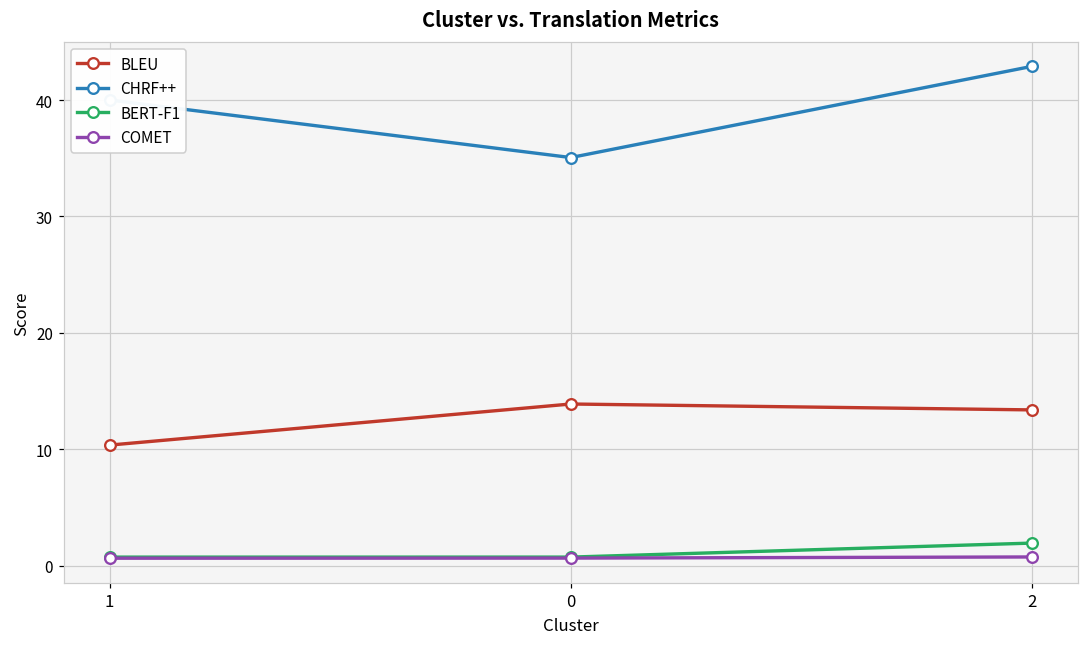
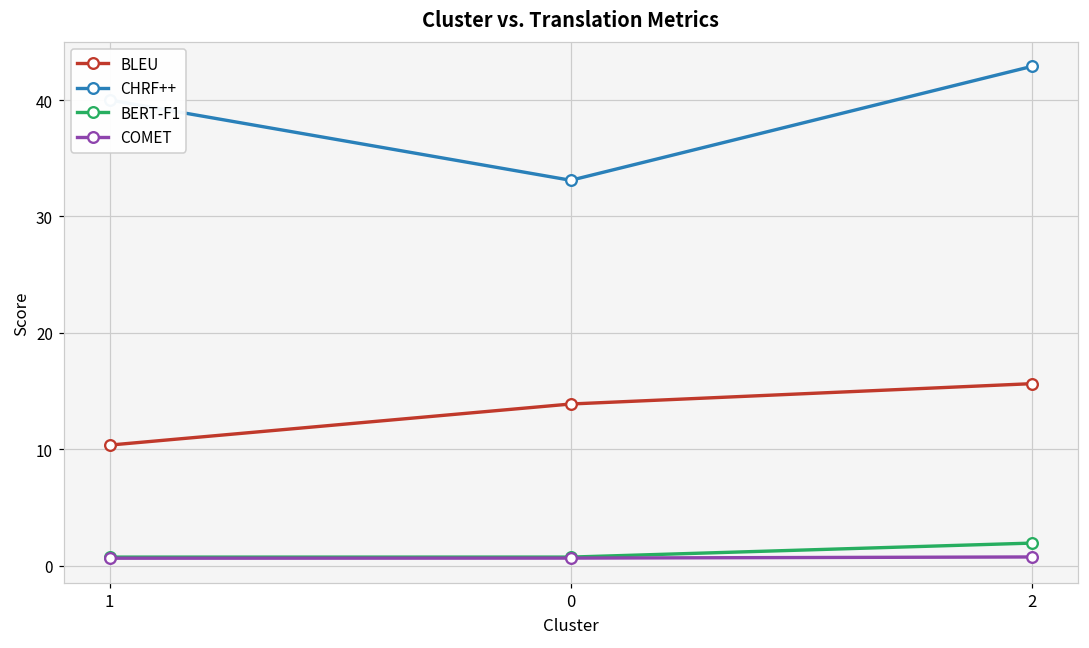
  {
    "BLEU": {
      "1": 10.4,
      "0": 13.9,
-     "2": 13.4
+     "2": 15.6
    },
    "CHRF++": {
-     "0": 35.1,
+     "0": 33.1,
      "2": 42.9
    },
    "BERT-F1": {
      "2": 2.0
    },
    "COMET": {
      "2": 0.8
    }
  }
